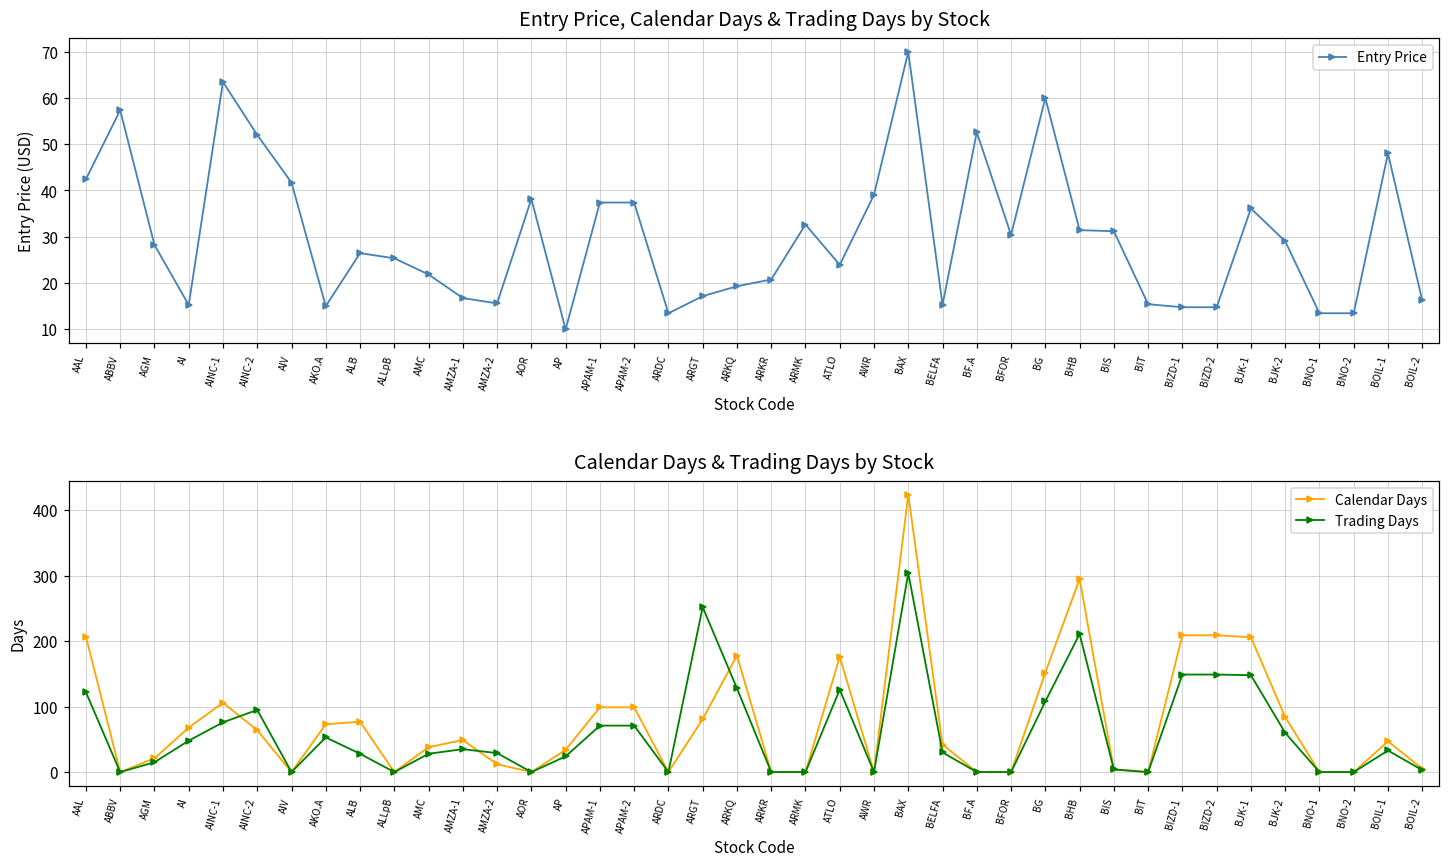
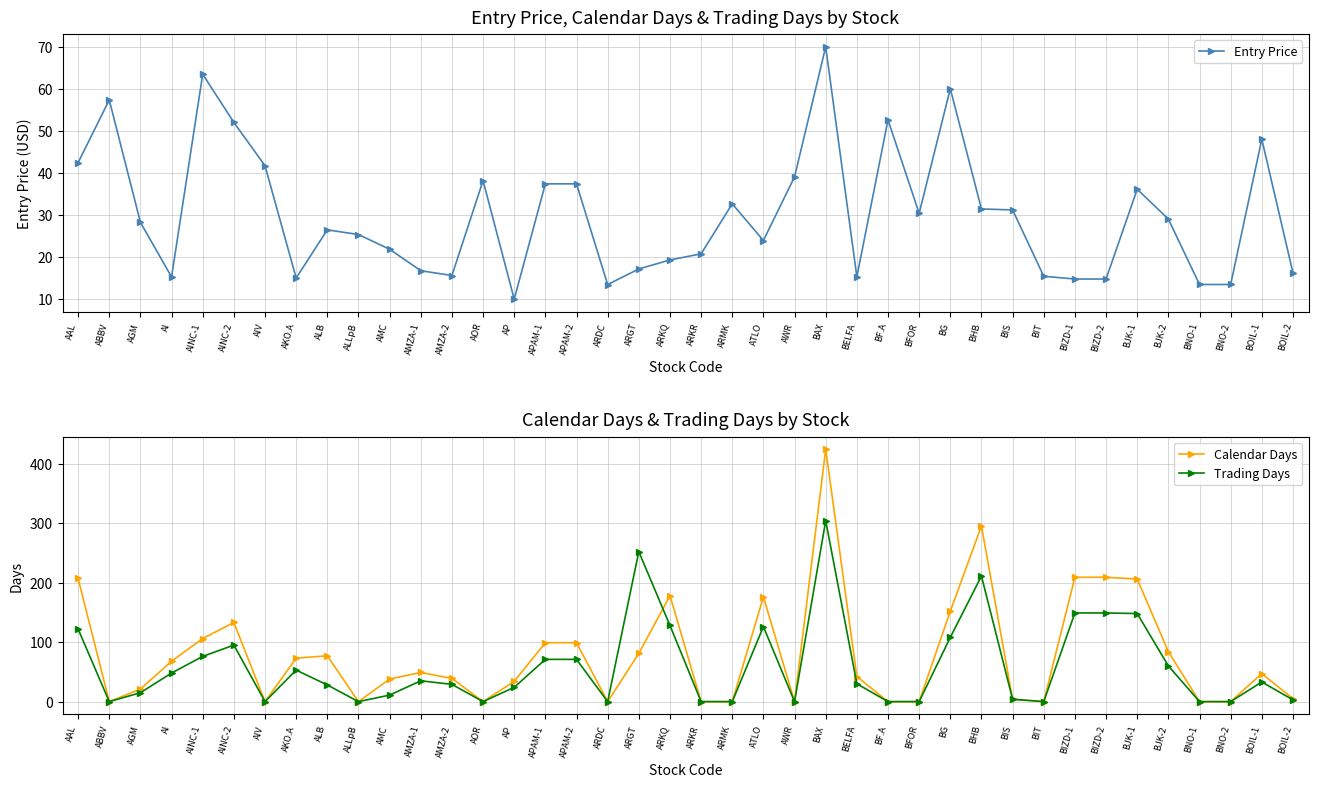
  {
    "Entry Price, Calendar Days & Trading Days by Stock": {
      "AAL": 42,
      "ABBV": 57,
      "AGM": 28,
      "AI": 15,
      "AINC-1": 63,
      "AINC-2": 52,
      "AIV": 42,
      "AKO.A": 15,
      "ALB": 26,
      "ALLpB": 25,
      "AMC": 22,
      "AMZA-1": 17,
      "AMZA-2": 16,
      "AOR": 38,
      "AP": 10,
      "APAM-1": 37,
      "APAM-2": 37,
      "ARDC": 13,
      "ARGT": 17,
      "ARKQ": 19,
      "ARKR": 21,
      "ARMK": 33,
      "ATLO": 24,
      "AWR": 39,
      "BAX": 70,
      "BELFA": 15,
      "BF.A": 53,
      "BFOR": 30,
      "BG": 60,
      "BHB": 31,
      "BIS": 31,
      "BIT": 15,
      "BIZD-1": 15,
      "BIZD-2": 15,
      "BJK-1": 36,
      "BJK-2": 29,
      "BNO-1": 13,
      "BNO-2": 13,
      "BOIL-1": 48,
      "BOIL-2": 16
    },
    "Calendar Days & Trading Days by Stock": {
      "Calendar Days": {
        "AAL": 210,
        "AGM": 20,
        "AI": 70,
        "AINC-1": 110,
-       "AINC-2": 60,
+       "AINC-2": 130,
        "AKO.A": 70,
        "ALB": 80,
        "AMC": 40,
        "AMZA-1": 50,
-       "AMZA-2": 10,
+       "AMZA-2": 40,
        "AP": 30,
        "APAM-1": 100,
        "APAM-2": 100,
        "ARGT": 80,
        "ARKQ": 180,
        "ATLO": 180,
        "BAX": 420,
        "BELFA": 40,
        "BG": 150,
        "BHB": 300,
        "BIZD-1": 210,
        "BIZD-2": 210,
        "BJK-1": 210,
        "BJK-2": 80,
        "BOIL-1": 50
      },
      "Trading Days": {
        "AAL": 120,
        "AGM": 20,
        "AI": 50,
        "AINC-1": 80,
        "AINC-2": 100,
        "AKO.A": 50,
        "ALB": 30,
-       "AMC": 30,
+       "AMC": 10,
        "AMZA-1": 40,
        "AMZA-2": 30,
        "AP": 20,
        "APAM-1": 70,
        "APAM-2": 70,
        "ARGT": 250,
        "ARKQ": 130,
        "ATLO": 130,
        "BAX": 300,
        "BELFA": 30,
        "BG": 110,
        "BHB": 210,
        "BIZD-1": 150,
        "BIZD-2": 150,
        "BJK-1": 150,
        "BJK-2": 60,
        "BOIL-1": 30
      }
    }
  }
